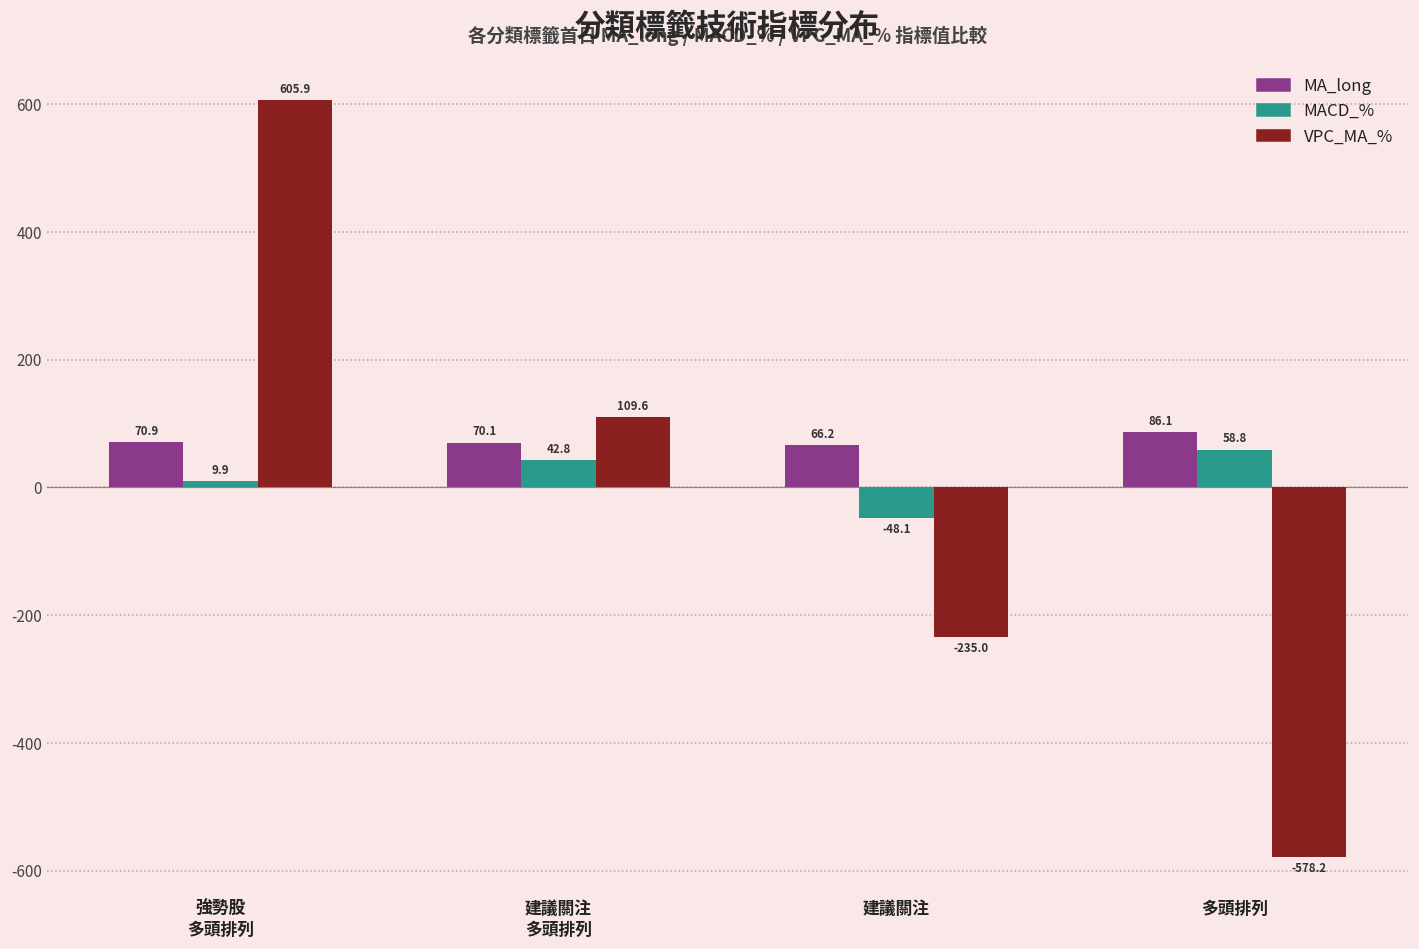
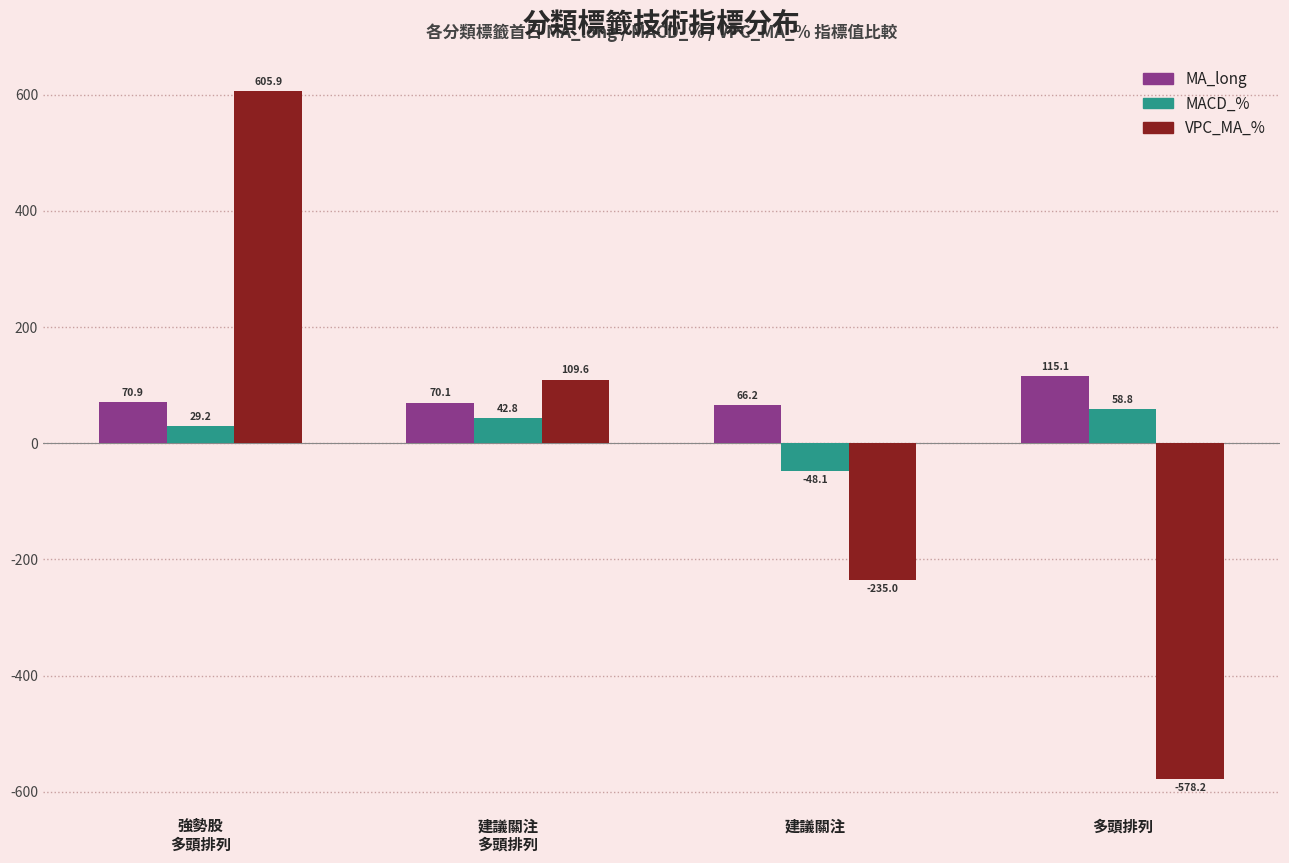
  {
    "MA_long": {
      "強勢股 多頭排列": 70.9,
      "建議關注 多頭排列": 70.1,
      "建議關注": 66.2,
-     "多頭排列": 86.1
+     "多頭排列": 115.1
    },
    "MACD_%": {
-     "強勢股 多頭排列": 9.9,
+     "強勢股 多頭排列": 29.2,
      "建議關注 多頭排列": 42.8,
      "建議關注": -48.1,
      "多頭排列": 58.8
    },
    "VPC_MA_%": {
      "強勢股 多頭排列": 605.9,
      "建議關注 多頭排列": 109.6,
      "建議關注": -235.0,
      "多頭排列": -578.2
    }
  }
